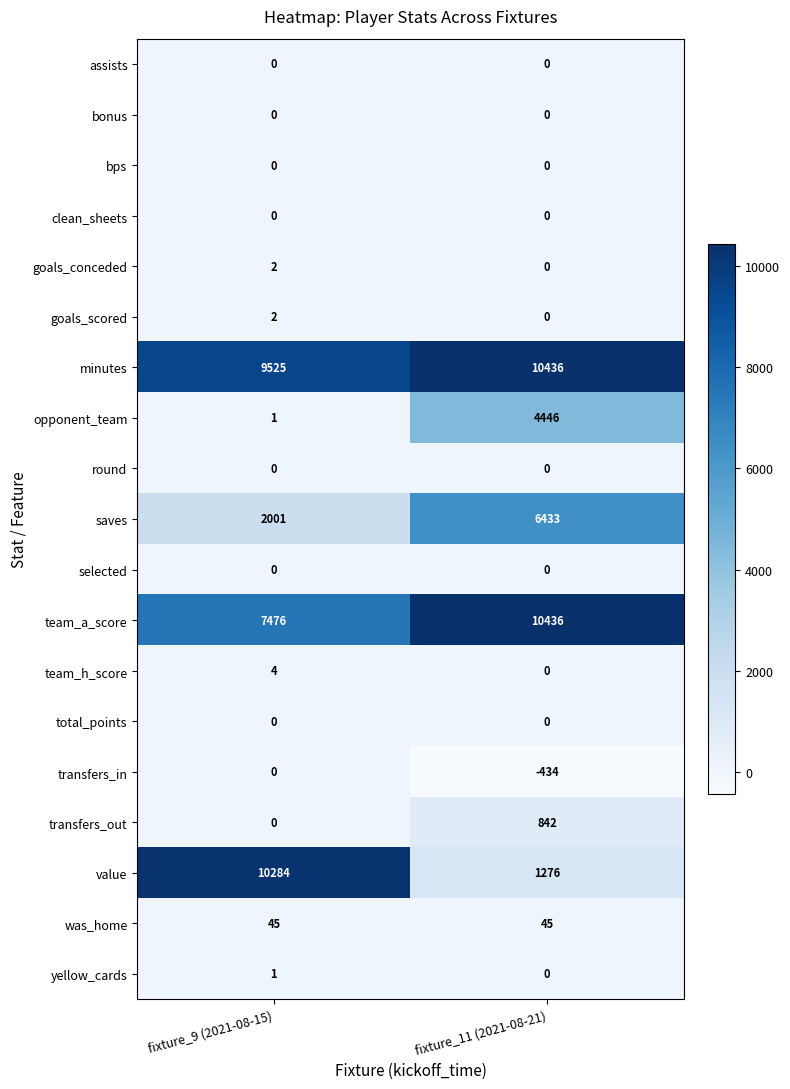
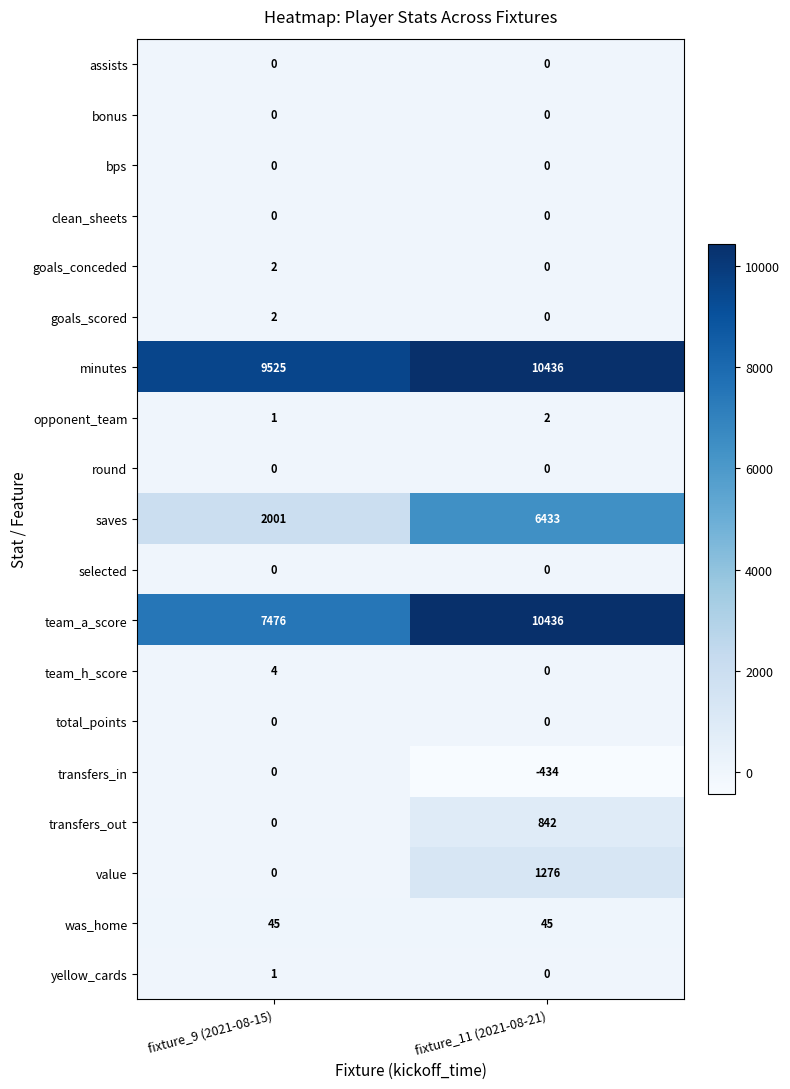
  {
    "assists": {
      "fixture_9 (2021-08-15)": 0,
      "fixture_11 (2021-08-21)": 0
    },
    "bonus": {
      "fixture_9 (2021-08-15)": 0,
      "fixture_11 (2021-08-21)": 0
    },
    "bps": {
      "fixture_9 (2021-08-15)": 0,
      "fixture_11 (2021-08-21)": 0
    },
    "clean_sheets": {
      "fixture_9 (2021-08-15)": 0,
      "fixture_11 (2021-08-21)": 0
    },
    "goals_conceded": {
      "fixture_9 (2021-08-15)": 2,
      "fixture_11 (2021-08-21)": 0
    },
    "goals_scored": {
      "fixture_9 (2021-08-15)": 2,
      "fixture_11 (2021-08-21)": 0
    },
    "minutes": {
      "fixture_9 (2021-08-15)": 9525,
      "fixture_11 (2021-08-21)": 10436
    },
    "opponent_team": {
      "fixture_9 (2021-08-15)": 1,
-     "fixture_11 (2021-08-21)": 4446
+     "fixture_11 (2021-08-21)": 2
    },
    "round": {
      "fixture_9 (2021-08-15)": 0,
      "fixture_11 (2021-08-21)": 0
    },
    "saves": {
      "fixture_9 (2021-08-15)": 2001,
      "fixture_11 (2021-08-21)": 6433
    },
    "selected": {
      "fixture_9 (2021-08-15)": 0,
      "fixture_11 (2021-08-21)": 0
    },
    "team_a_score": {
      "fixture_9 (2021-08-15)": 7476,
      "fixture_11 (2021-08-21)": 10436
    },
    "team_h_score": {
      "fixture_9 (2021-08-15)": 4,
      "fixture_11 (2021-08-21)": 0
    },
    "total_points": {
      "fixture_9 (2021-08-15)": 0,
      "fixture_11 (2021-08-21)": 0
    },
    "transfers_in": {
      "fixture_9 (2021-08-15)": 0,
      "fixture_11 (2021-08-21)": -434
    },
    "transfers_out": {
      "fixture_9 (2021-08-15)": 0,
      "fixture_11 (2021-08-21)": 842
    },
    "value": {
-     "fixture_9 (2021-08-15)": 10284,
+     "fixture_9 (2021-08-15)": 0,
      "fixture_11 (2021-08-21)": 1276
    },
    "was_home": {
      "fixture_9 (2021-08-15)": 45,
      "fixture_11 (2021-08-21)": 45
    },
    "yellow_cards": {
      "fixture_9 (2021-08-15)": 1,
      "fixture_11 (2021-08-21)": 0
    }
  }
